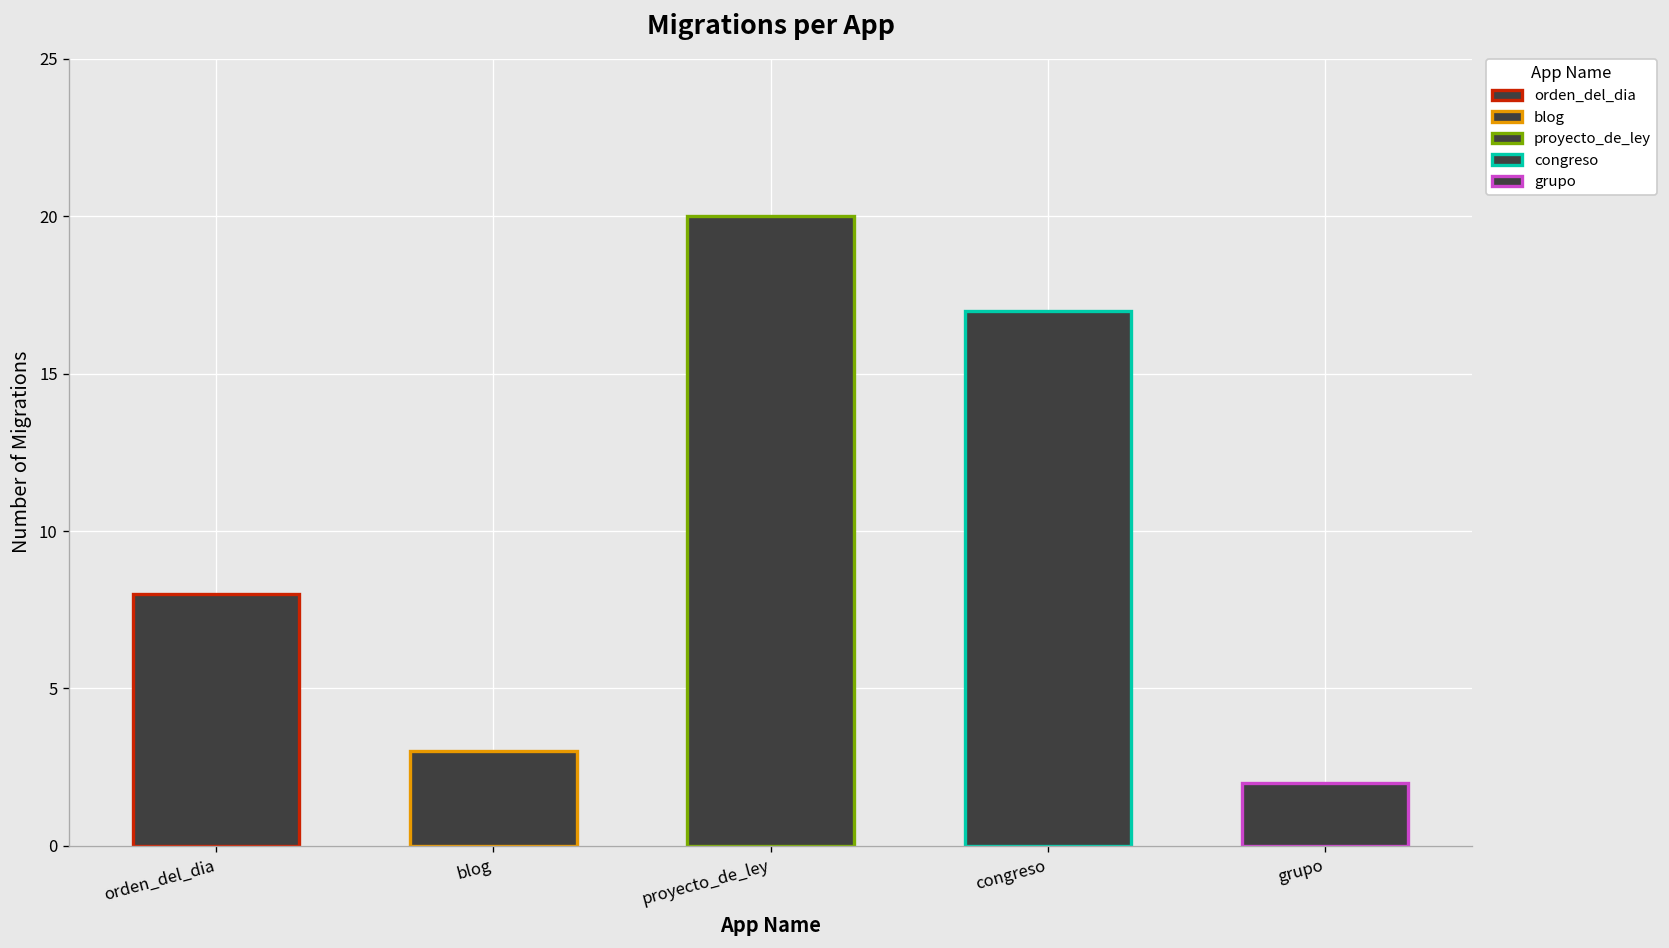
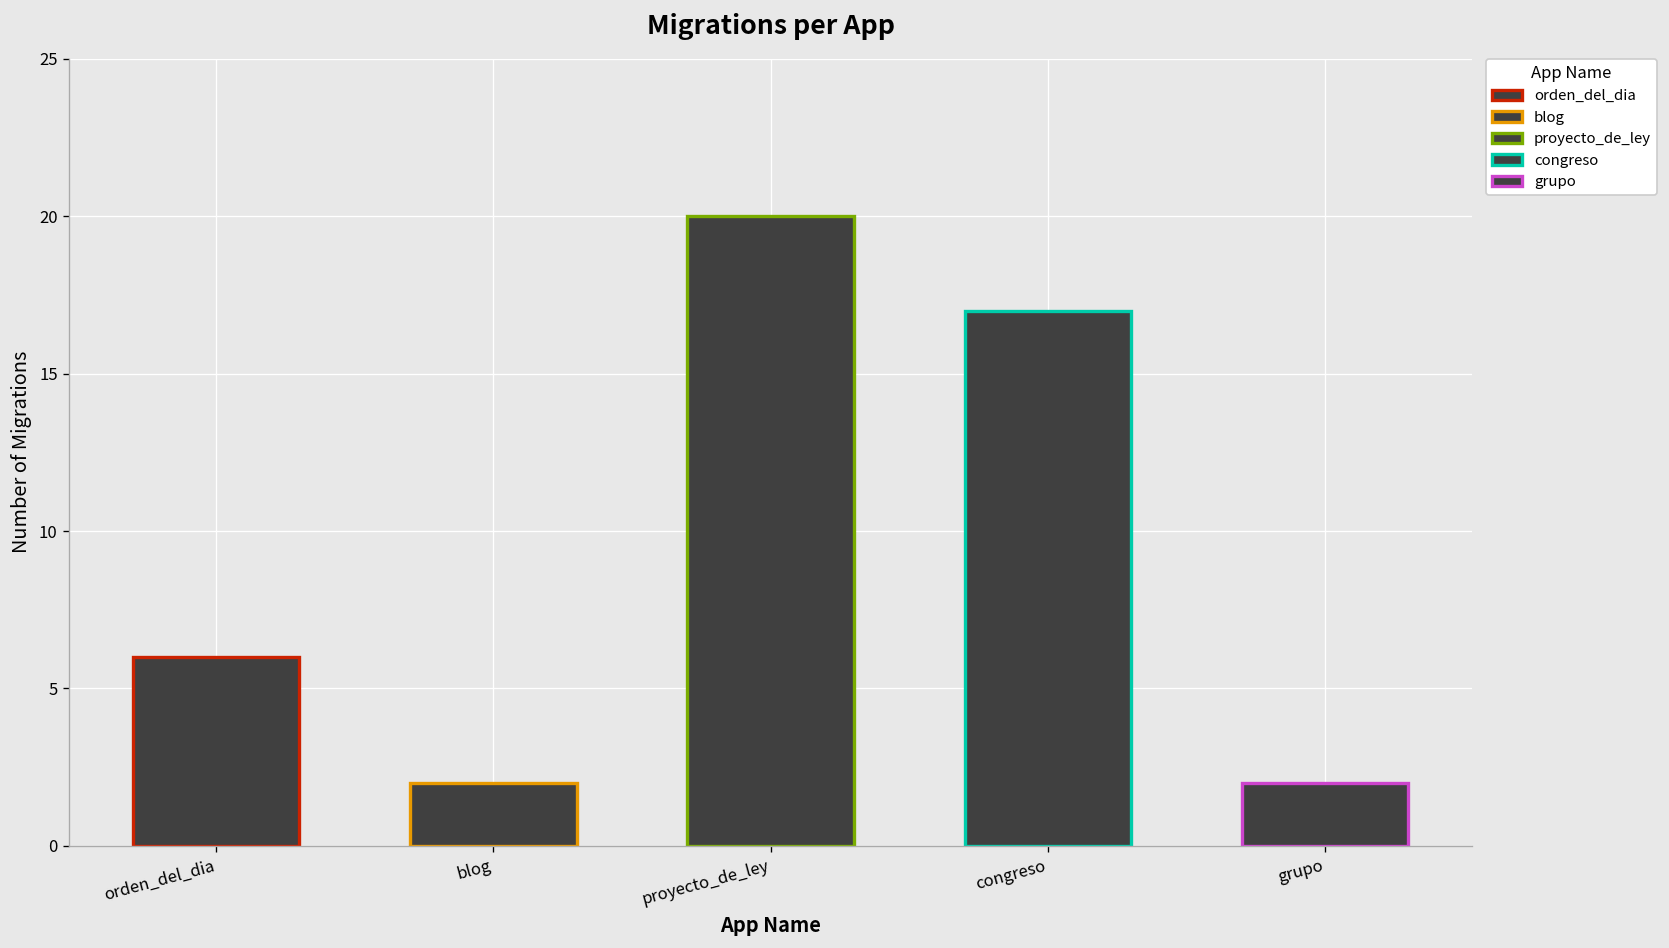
  {
-   "orden_del_dia": 8,
-   "blog": 3,
+   "orden_del_dia": 6,
+   "blog": 2,
    "proyecto_de_ley": 20,
    "congreso": 17,
    "grupo": 2
  }
